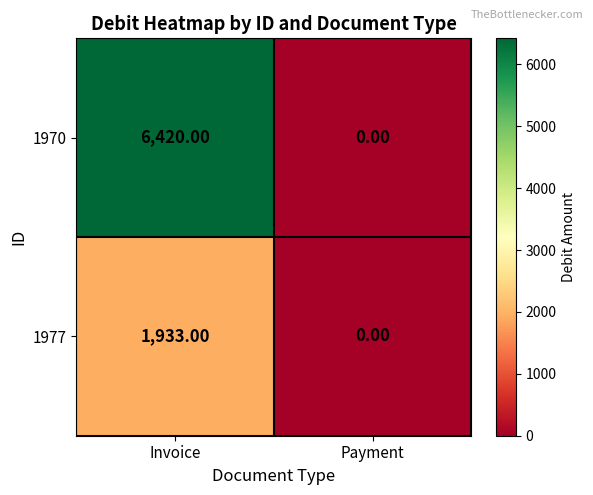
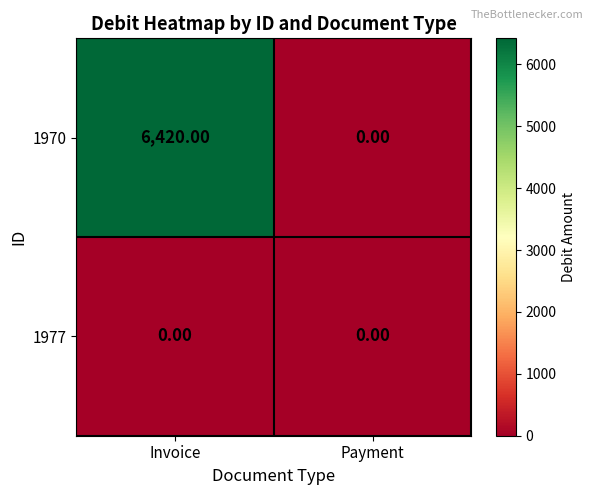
  {
    "1970": {
      "Invoice": "6,420.00",
      "Payment": "0.00"
    },
    "1977": {
-     "Invoice": "1,933.00",
+     "Invoice": "0.00",
      "Payment": "0.00"
    }
  }
